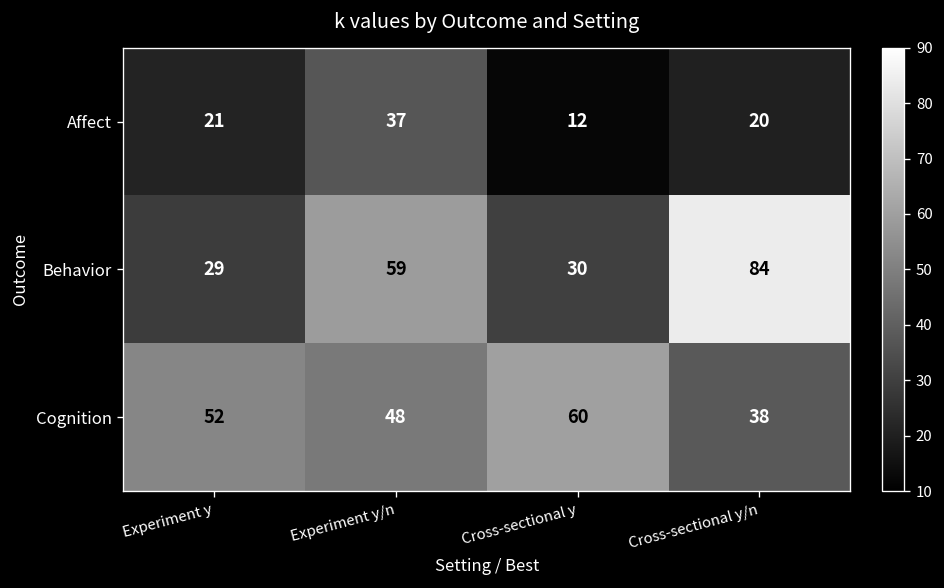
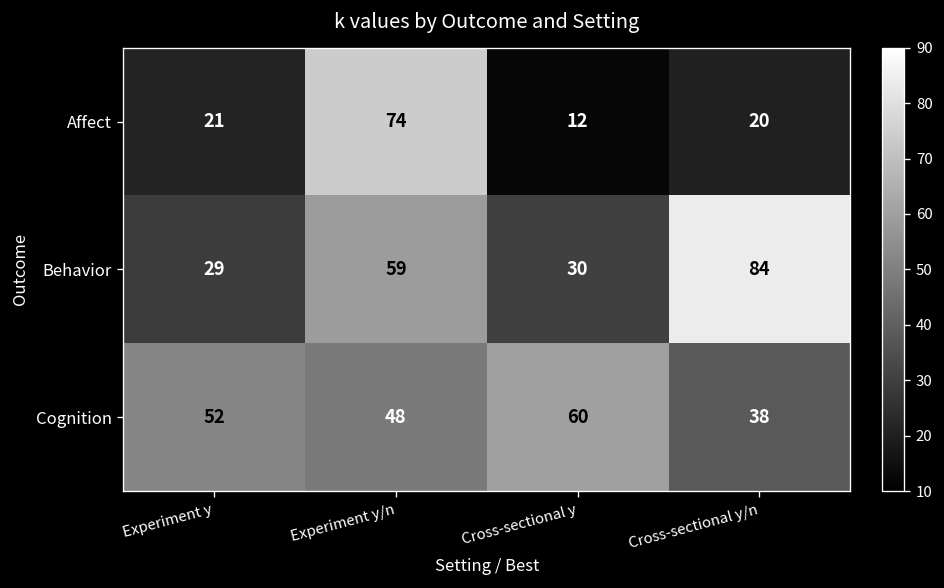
  {
    "Affect": {
      "Experiment y": 21,
-     "Experiment y/n": 37,
+     "Experiment y/n": 74,
      "Cross-sectional y": 12,
      "Cross-sectional y/n": 20
    },
    "Behavior": {
      "Experiment y": 29,
      "Experiment y/n": 59,
      "Cross-sectional y": 30,
      "Cross-sectional y/n": 84
    },
    "Cognition": {
      "Experiment y": 52,
      "Experiment y/n": 48,
      "Cross-sectional y": 60,
      "Cross-sectional y/n": 38
    }
  }
